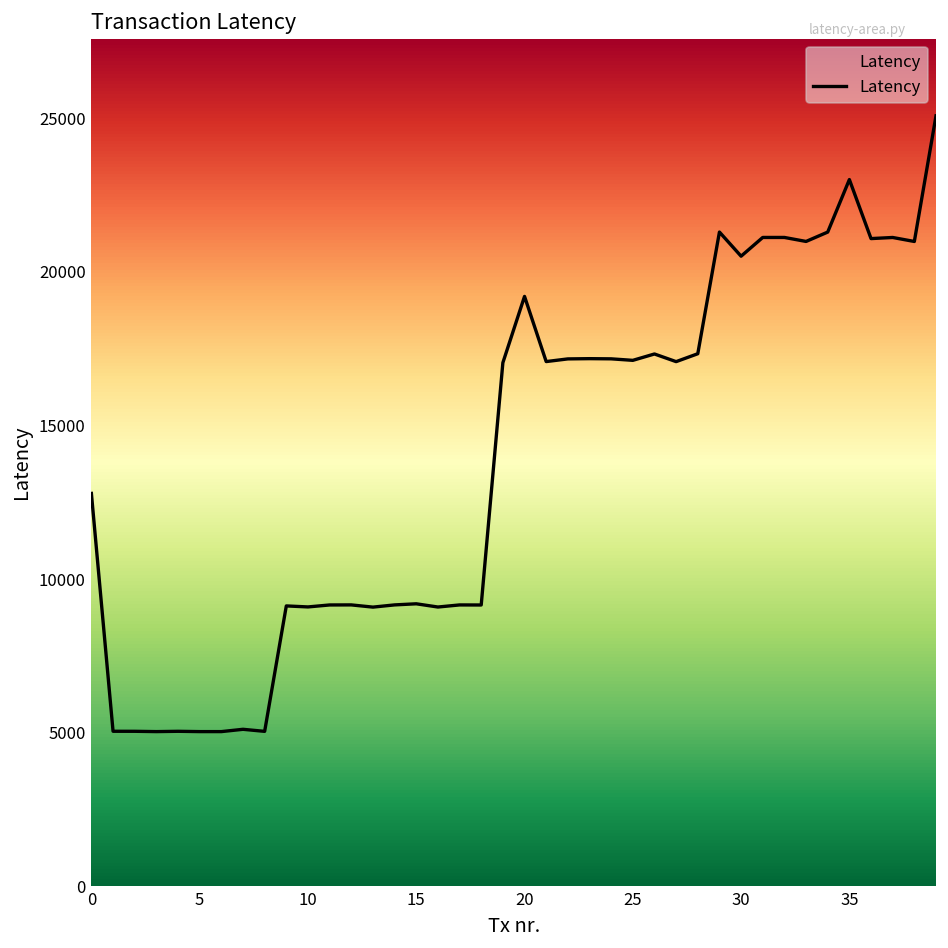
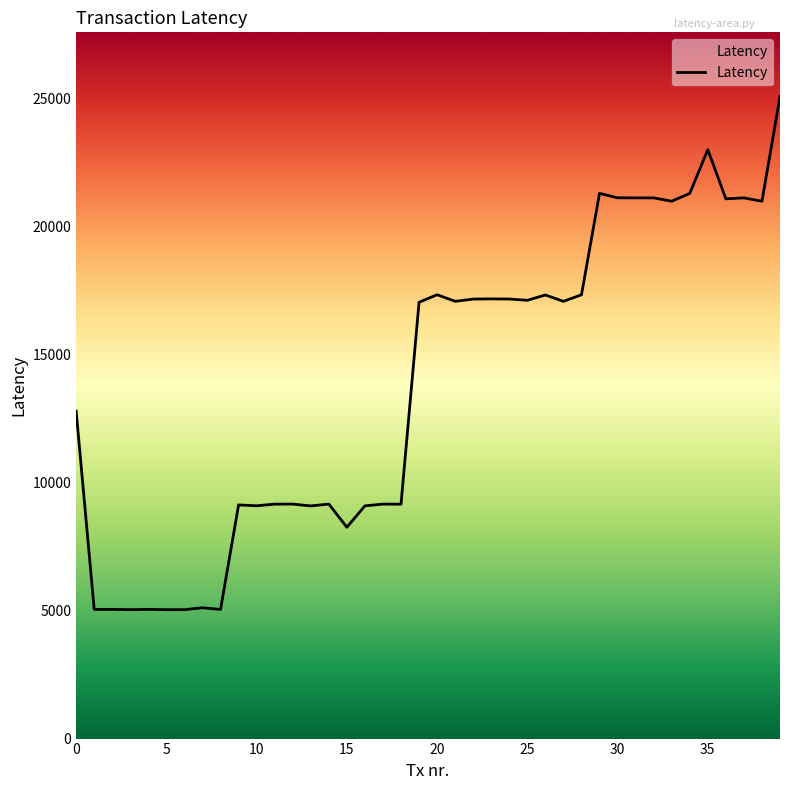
  {
    "0": 12800,
    "5": 5000,
    "10": 9100,
-   "15": 9200,
-   "20": 19200,
+   "15": 8300,
+   "20": 17300,
    "25": 17100,
-   "30": 20500,
+   "30": 21100,
    "35": 23000
  }
